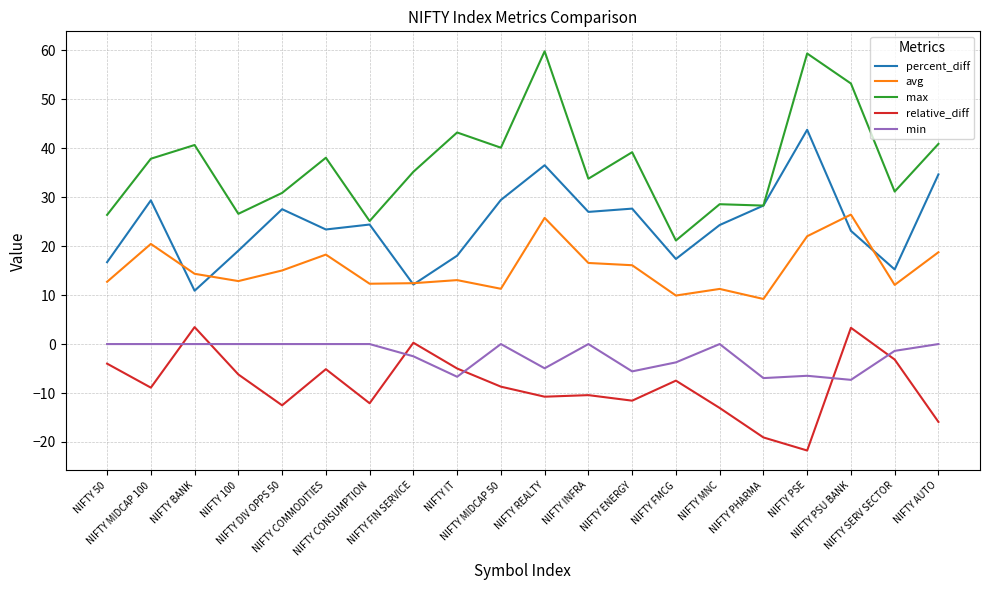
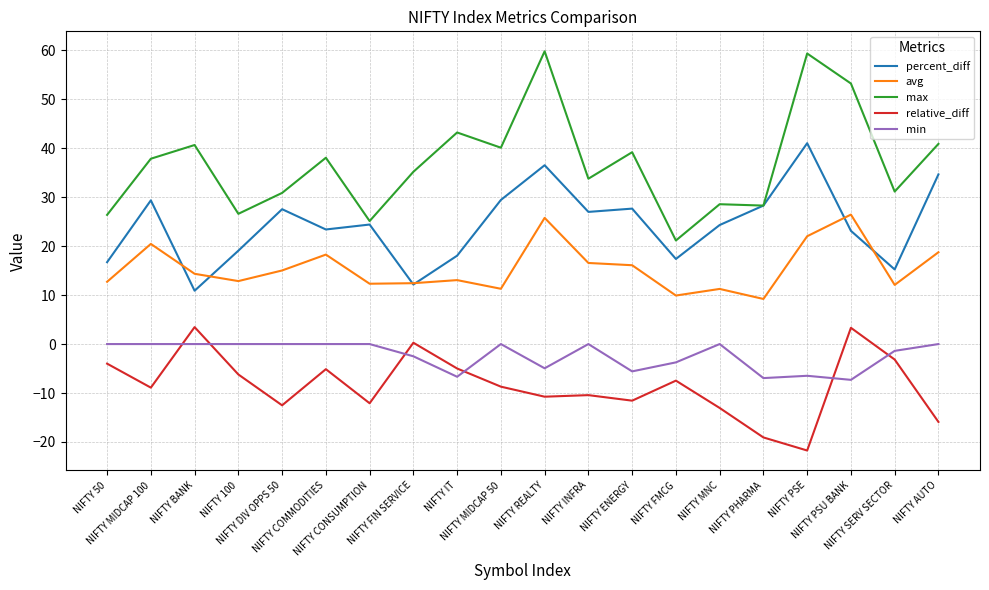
  {
    "percent_diff": {
      "NIFTY 50": 17,
      "NIFTY MIDCAP 100": 29,
      "NIFTY BANK": 11,
      "NIFTY 100": 19,
      "NIFTY DIV OPPS 50": 28,
      "NIFTY COMMODITIES": 23,
      "NIFTY CONSUMPTION": 24,
      "NIFTY IT": 18,
      "NIFTY MIDCAP 50": 29,
      "NIFTY REALTY": 37,
      "NIFTY INFRA": 27,
      "NIFTY ENERGY": 28,
      "NIFTY FMCG": 17,
      "NIFTY MNC": 24,
-     "NIFTY PSE": 44,
+     "NIFTY PSE": 41,
      "NIFTY PSU BANK": 23,
      "NIFTY SERV SECTOR": 15,
      "NIFTY AUTO": 35
    },
    "avg": {
      "NIFTY 50": 13,
      "NIFTY MIDCAP 100": 20,
      "NIFTY BANK": 14,
      "NIFTY 100": 13,
      "NIFTY DIV OPPS 50": 15,
      "NIFTY COMMODITIES": 18,
      "NIFTY CONSUMPTION": 12,
      "NIFTY IT": 13,
      "NIFTY MIDCAP 50": 11,
      "NIFTY REALTY": 26,
      "NIFTY INFRA": 17,
      "NIFTY ENERGY": 16,
      "NIFTY FMCG": 10,
      "NIFTY MNC": 11,
      "NIFTY PHARMA": 9,
      "NIFTY PSE": 22,
      "NIFTY PSU BANK": 26,
      "NIFTY SERV SECTOR": 12,
      "NIFTY AUTO": 19
    },
    "max": {
      "NIFTY 50": 26,
      "NIFTY MIDCAP 100": 38,
      "NIFTY BANK": 41,
      "NIFTY 100": 27,
      "NIFTY DIV OPPS 50": 31,
      "NIFTY COMMODITIES": 38,
      "NIFTY CONSUMPTION": 25,
      "NIFTY FIN SERVICE": 35,
      "NIFTY IT": 43,
      "NIFTY MIDCAP 50": 40,
      "NIFTY REALTY": 60,
      "NIFTY INFRA": 34,
      "NIFTY ENERGY": 39,
      "NIFTY FMCG": 21,
      "NIFTY MNC": 29,
      "NIFTY PSE": 59,
      "NIFTY PSU BANK": 53,
      "NIFTY SERV SECTOR": 31,
      "NIFTY AUTO": 41
    },
    "relative_diff": {
      "NIFTY 50": -4,
      "NIFTY MIDCAP 100": -9,
      "NIFTY BANK": 3,
      "NIFTY 100": -6,
      "NIFTY DIV OPPS 50": -13,
      "NIFTY COMMODITIES": -5,
      "NIFTY CONSUMPTION": -12,
      "NIFTY FIN SERVICE": 0,
      "NIFTY IT": -5,
      "NIFTY MIDCAP 50": -9,
      "NIFTY REALTY": -11,
      "NIFTY INFRA": -10,
      "NIFTY ENERGY": -12,
      "NIFTY FMCG": -7,
      "NIFTY MNC": -13,
      "NIFTY PHARMA": -19,
      "NIFTY PSE": -22,
      "NIFTY PSU BANK": 3,
      "NIFTY SERV SECTOR": -3,
      "NIFTY AUTO": -16
    },
    "min": {
      "NIFTY 50": 0,
      "NIFTY MIDCAP 100": 0,
      "NIFTY BANK": 0,
      "NIFTY 100": 0,
      "NIFTY DIV OPPS 50": 0,
      "NIFTY COMMODITIES": 0,
      "NIFTY CONSUMPTION": 0,
      "NIFTY FIN SERVICE": -3,
      "NIFTY IT": -7,
      "NIFTY MIDCAP 50": 0,
      "NIFTY REALTY": -5,
      "NIFTY INFRA": 0,
      "NIFTY ENERGY": -6,
      "NIFTY FMCG": -4,
      "NIFTY MNC": 0,
      "NIFTY PHARMA": -7,
      "NIFTY PSE": -6,
      "NIFTY PSU BANK": -7,
      "NIFTY SERV SECTOR": -1,
      "NIFTY AUTO": 0
    }
  }
